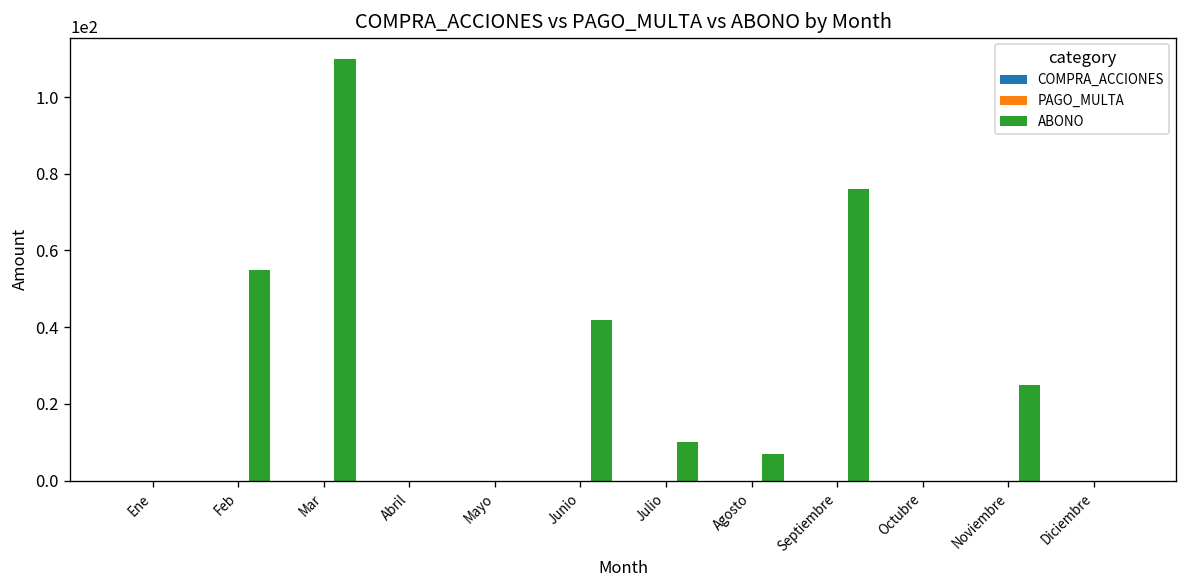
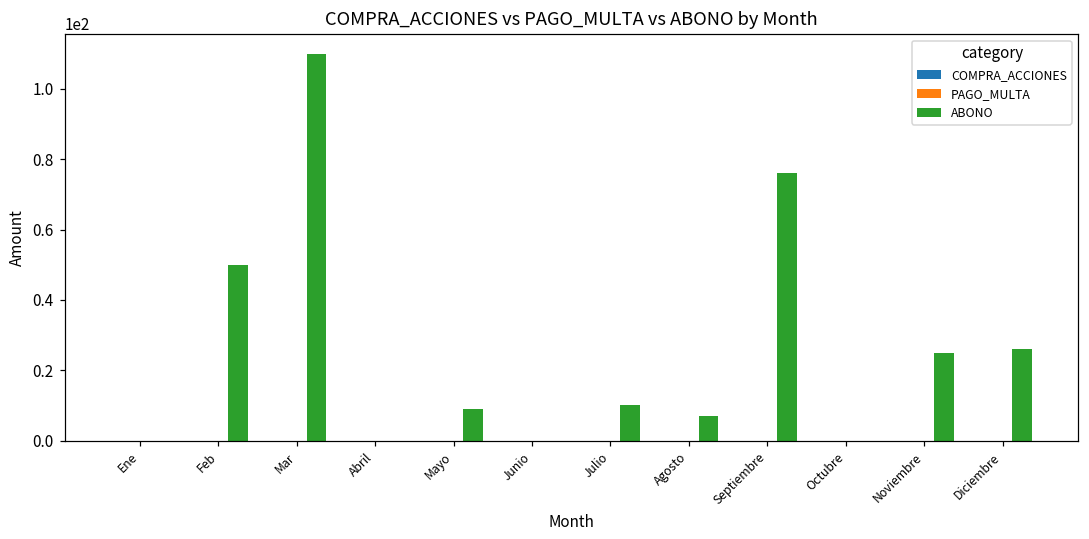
  {
    "COMPRA_ACCIONES": {
      "Ene": 0,
      "Feb": 0,
      "Mar": 0,
      "Abril": 0,
      "Mayo": 0,
      "Junio": 0,
      "Julio": 0,
      "Agosto": 0,
      "Septiembre": 0,
      "Octubre": 0,
      "Noviembre": 0,
      "Diciembre": 0
    },
    "PAGO_MULTA": {
      "Ene": 0,
      "Feb": 0,
      "Mar": 0,
      "Abril": 0,
      "Mayo": 0,
      "Junio": 0,
      "Julio": 0,
      "Agosto": 0,
      "Septiembre": 0,
      "Octubre": 0,
      "Noviembre": 0,
      "Diciembre": 0
    },
    "ABONO": {
      "Ene": 0,
-     "Feb": 55,
+     "Feb": 50,
      "Mar": 110,
      "Abril": 0,
-     "Mayo": 0,
-     "Junio": 42,
+     "Mayo": 9,
+     "Junio": 0,
      "Julio": 10,
      "Agosto": 7,
      "Septiembre": 76,
      "Octubre": 0,
      "Noviembre": 25,
-     "Diciembre": 0
+     "Diciembre": 26
    }
  }
